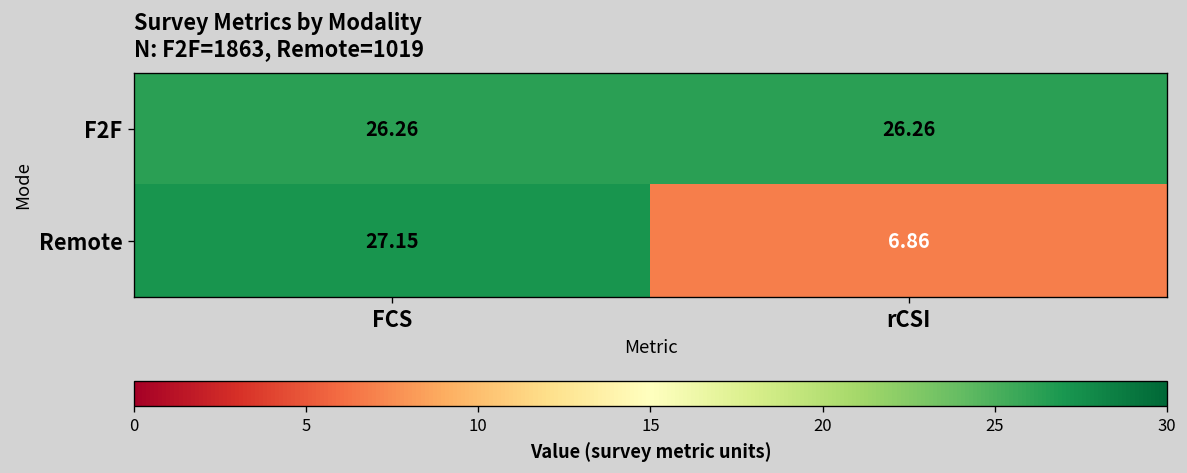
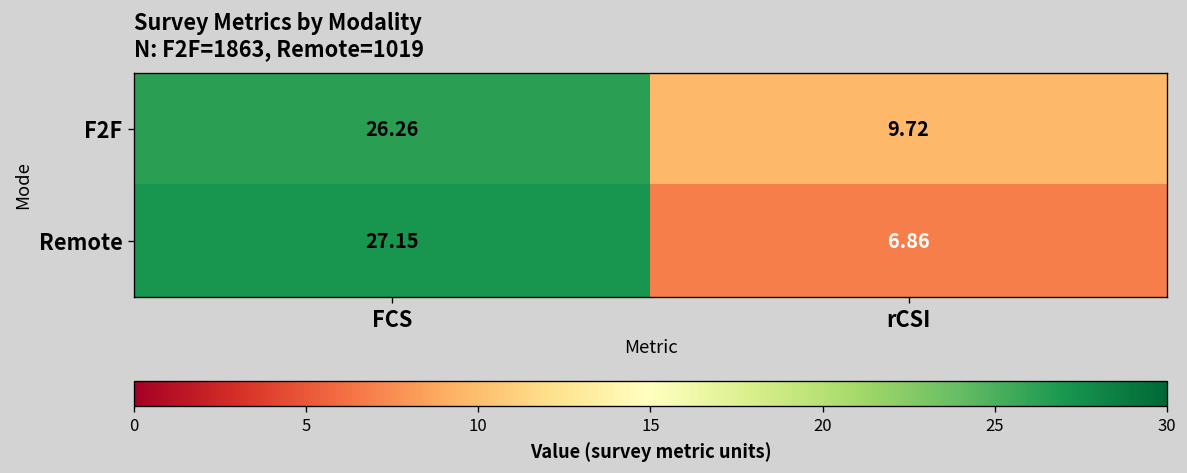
  {
    "F2F": {
      "FCS": 26.26,
-     "rCSI": 26.26
+     "rCSI": 9.72
    },
    "Remote": {
      "FCS": 27.15,
      "rCSI": 6.86
    }
  }
